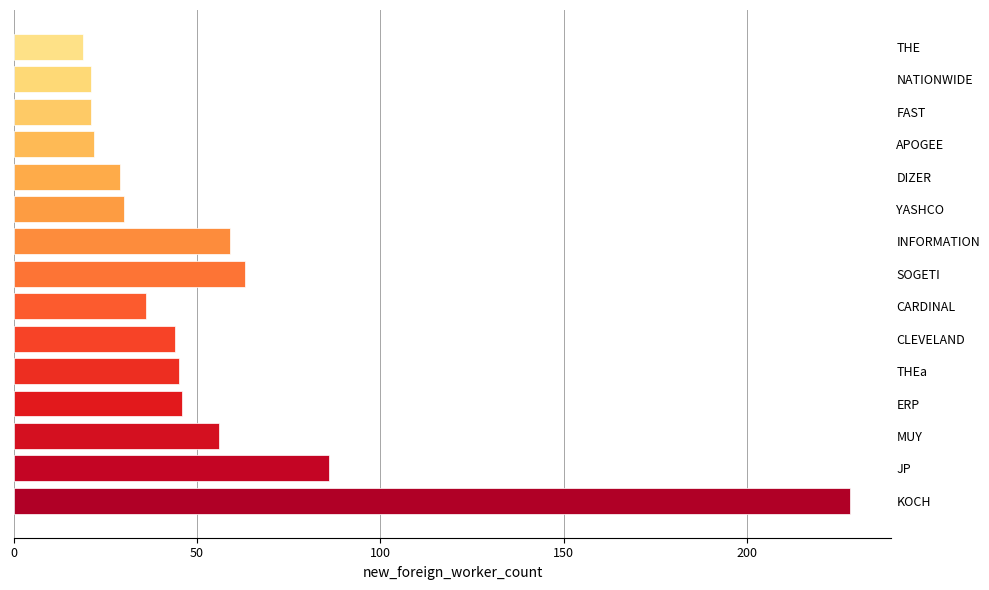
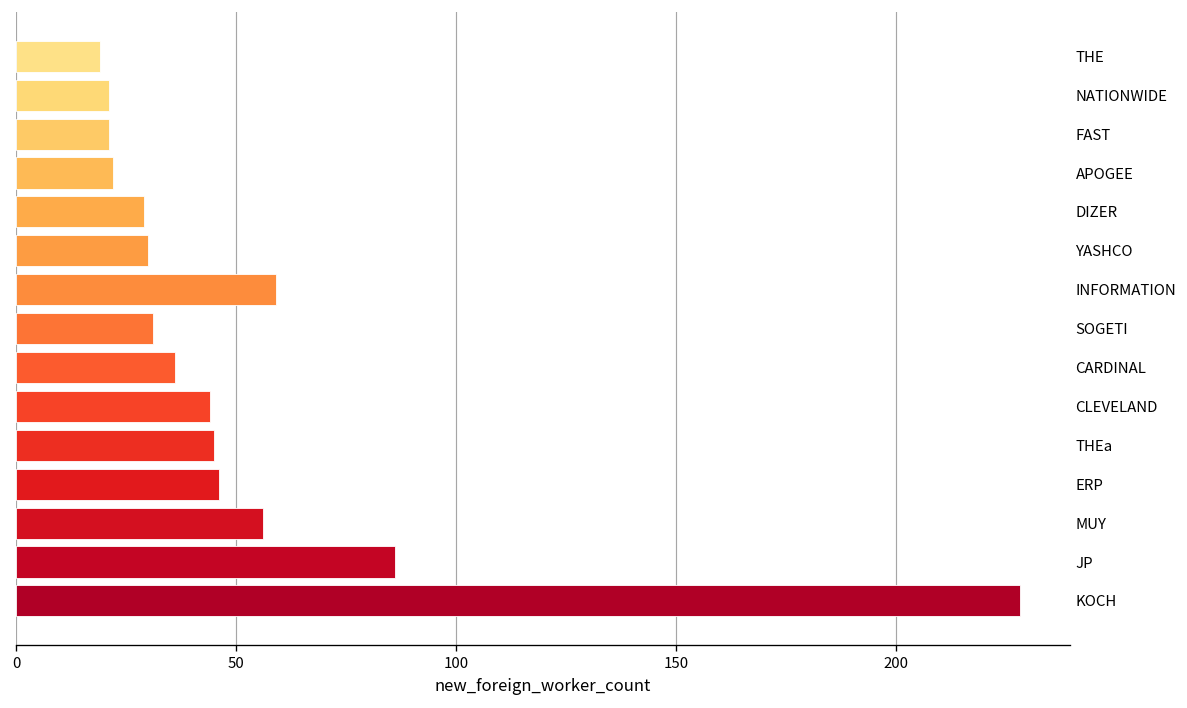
  {
    "THE": 19,
    "NATIONWIDE": 21,
    "FAST": 21,
    "APOGEE": 22,
    "DIZER": 29,
    "YASHCO": 30,
    "INFORMATION": 59,
-   "SOGETI": 63,
+   "SOGETI": 31,
    "CARDINAL": 36,
    "CLEVELAND": 44,
    "THEa": 45,
    "ERP": 46,
    "MUY": 56,
    "JP": 86,
    "KOCH": 228
  }
